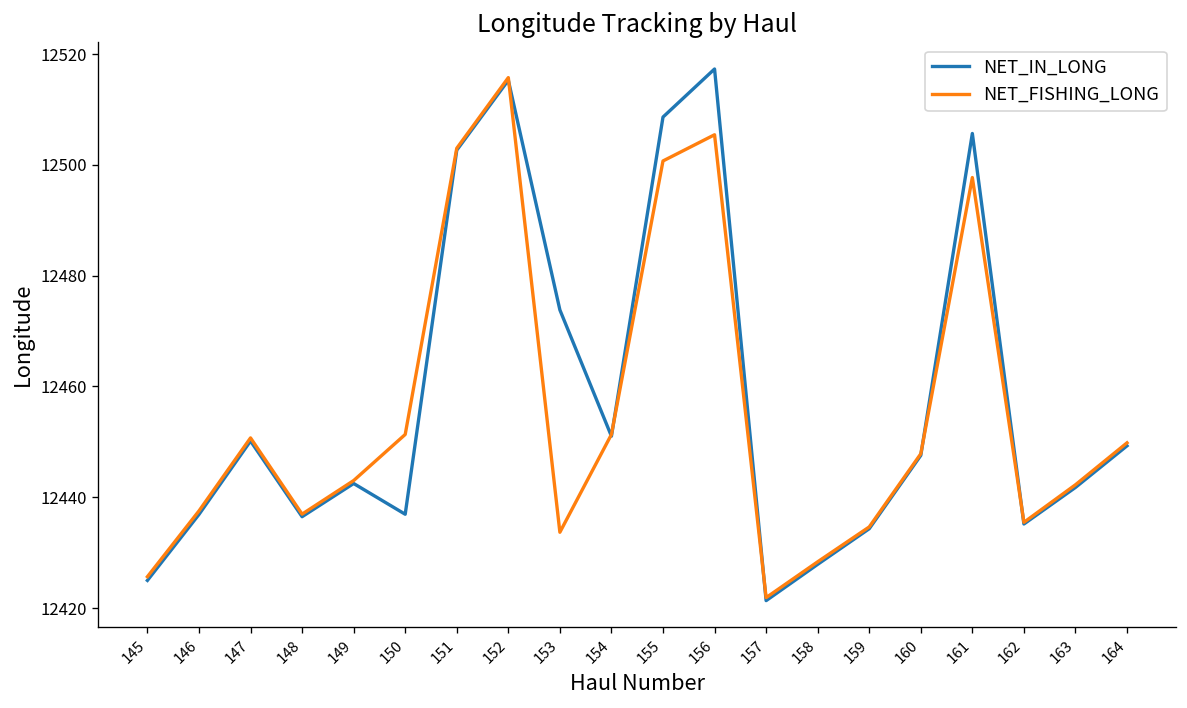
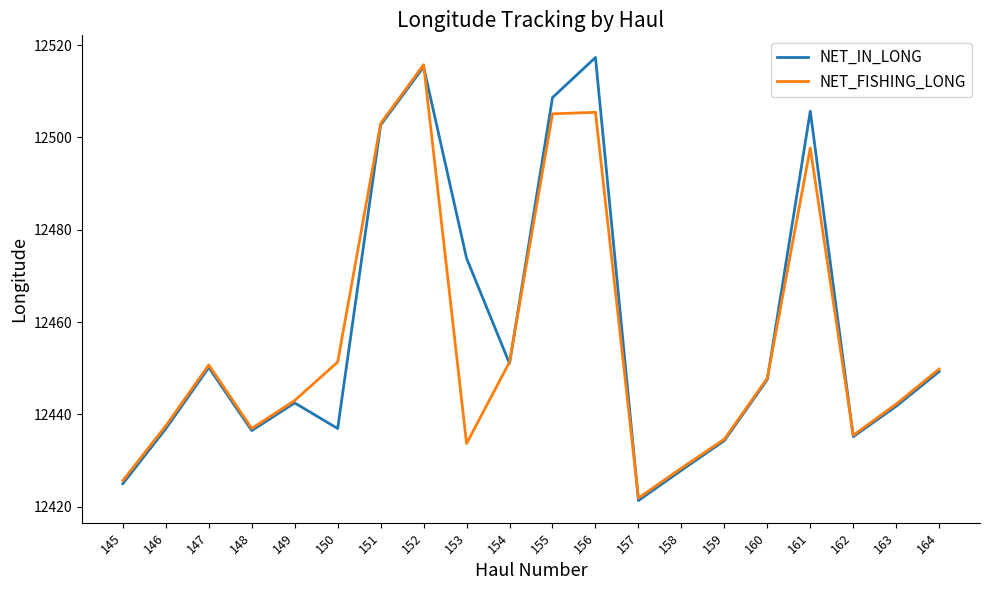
  {
    "NET_IN_LONG": {
      "145": 12425,
      "146": 12437,
      "147": 12450,
      "150": 12437,
      "153": 12474,
      "155": 12509,
      "156": 12517,
      "161": 12506
    },
    "NET_FISHING_LONG": {
      "145": 12426,
      "146": 12438,
      "147": 12451,
      "150": 12451,
      "153": 12434,
-     "155": 12501,
+     "155": 12505,
      "156": 12505,
      "161": 12498
    }
  }
